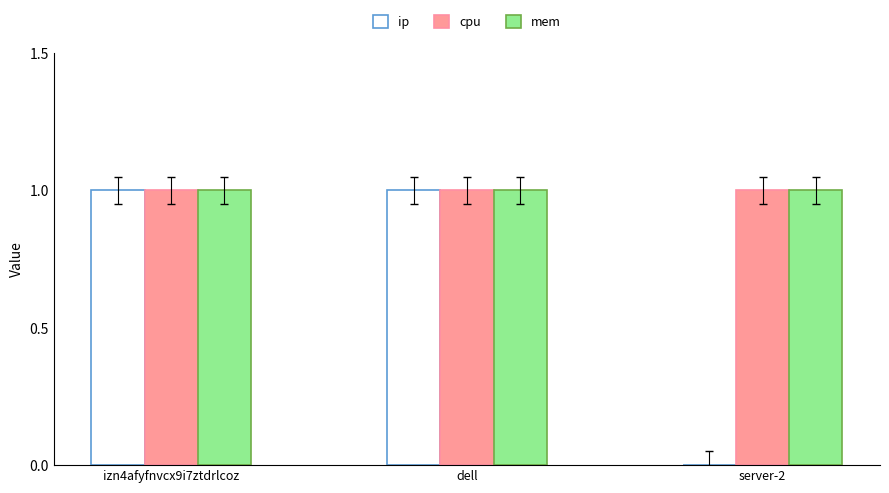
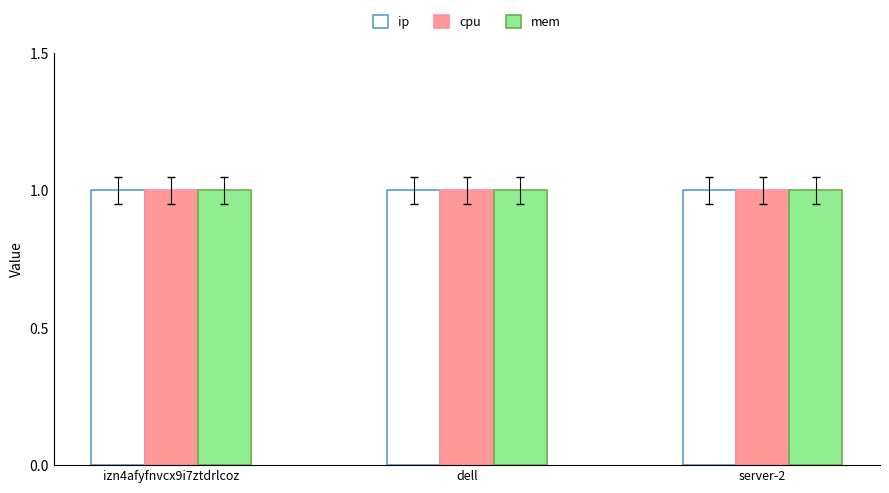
  {
    "ip": {
      "izn4afyfnvcx9i7ztdrlcoz": 1,
      "dell": 1,
-     "server-2": 0
+     "server-2": 1
    },
    "cpu": {
      "izn4afyfnvcx9i7ztdrlcoz": 1,
      "dell": 1,
      "server-2": 1
    },
    "mem": {
      "izn4afyfnvcx9i7ztdrlcoz": 1,
      "dell": 1,
      "server-2": 1
    }
  }
